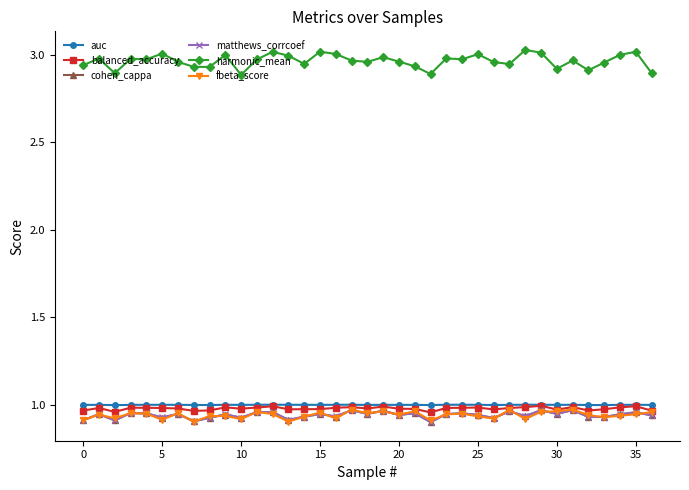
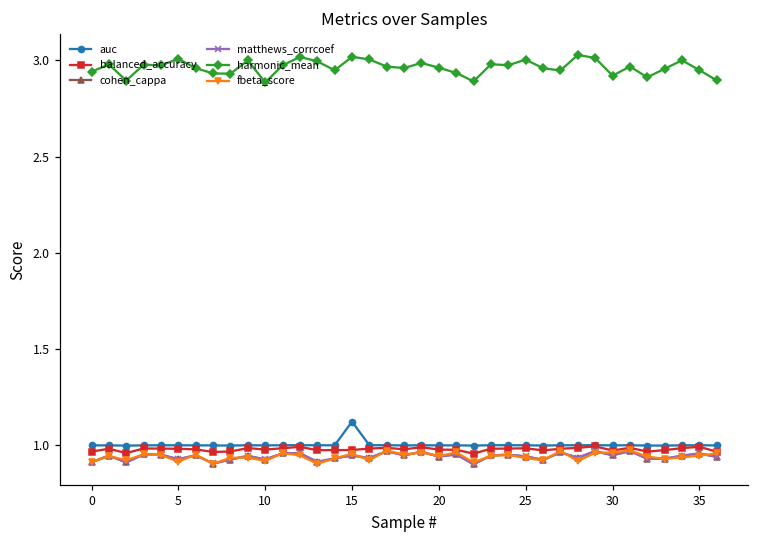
  {
    "auc": {
      "0": 1.00,
      "5": 1.00,
      "10": 1.00,
-     "15": 1.00,
+     "15": 1.12,
      "20": 1.00,
      "25": 1.00,
      "30": 1.00
    },
    "balanced_accuracy": {
      "0": 0.97,
      "5": 0.98,
      "10": 0.98,
      "15": 0.97,
      "20": 0.98,
      "25": 0.98
    },
    "harmonic_mean": {
      "0": 2.94,
      "5": 3.01,
      "10": 2.89,
      "15": 3.02,
      "20": 2.96,
      "25": 3.00,
      "30": 2.92,
-     "35": 3.02
+     "35": 2.95
    }
  }
